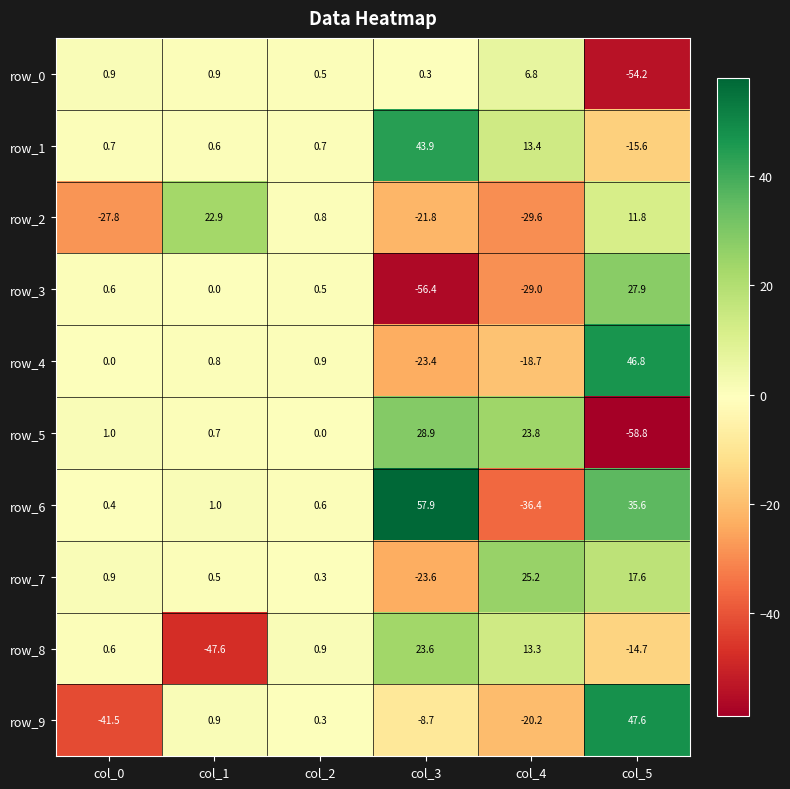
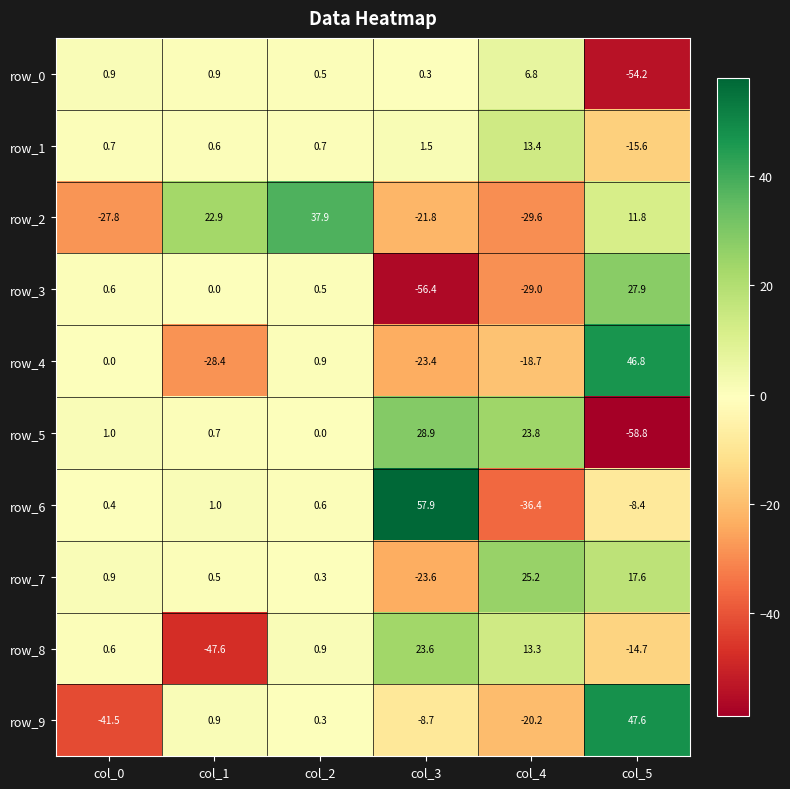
  {
    "row_0": {
      "col_0": 0.9,
      "col_1": 0.9,
      "col_2": 0.5,
      "col_3": 0.3,
      "col_4": 6.8,
      "col_5": -54.2
    },
    "row_1": {
      "col_0": 0.7,
      "col_1": 0.6,
      "col_2": 0.7,
-     "col_3": 43.9,
+     "col_3": 1.5,
      "col_4": 13.4,
      "col_5": -15.6
    },
    "row_2": {
      "col_0": -27.8,
      "col_1": 22.9,
-     "col_2": 0.8,
+     "col_2": 37.9,
      "col_3": -21.8,
      "col_4": -29.6,
      "col_5": 11.8
    },
    "row_3": {
      "col_0": 0.6,
      "col_1": 0.0,
      "col_2": 0.5,
      "col_3": -56.4,
      "col_4": -29.0,
      "col_5": 27.9
    },
    "row_4": {
      "col_0": 0.0,
-     "col_1": 0.8,
+     "col_1": -28.4,
      "col_2": 0.9,
      "col_3": -23.4,
      "col_4": -18.7,
      "col_5": 46.8
    },
    "row_5": {
      "col_0": 1.0,
      "col_1": 0.7,
      "col_2": 0.0,
      "col_3": 28.9,
      "col_4": 23.8,
      "col_5": -58.8
    },
    "row_6": {
      "col_0": 0.4,
      "col_1": 1.0,
      "col_2": 0.6,
      "col_3": 57.9,
      "col_4": -36.4,
-     "col_5": 35.6
+     "col_5": -8.4
    },
    "row_7": {
      "col_0": 0.9,
      "col_1": 0.5,
      "col_2": 0.3,
      "col_3": -23.6,
      "col_4": 25.2,
      "col_5": 17.6
    },
    "row_8": {
      "col_0": 0.6,
      "col_1": -47.6,
      "col_2": 0.9,
      "col_3": 23.6,
      "col_4": 13.3,
      "col_5": -14.7
    },
    "row_9": {
      "col_0": -41.5,
      "col_1": 0.9,
      "col_2": 0.3,
      "col_3": -8.7,
      "col_4": -20.2,
      "col_5": 47.6
    }
  }
